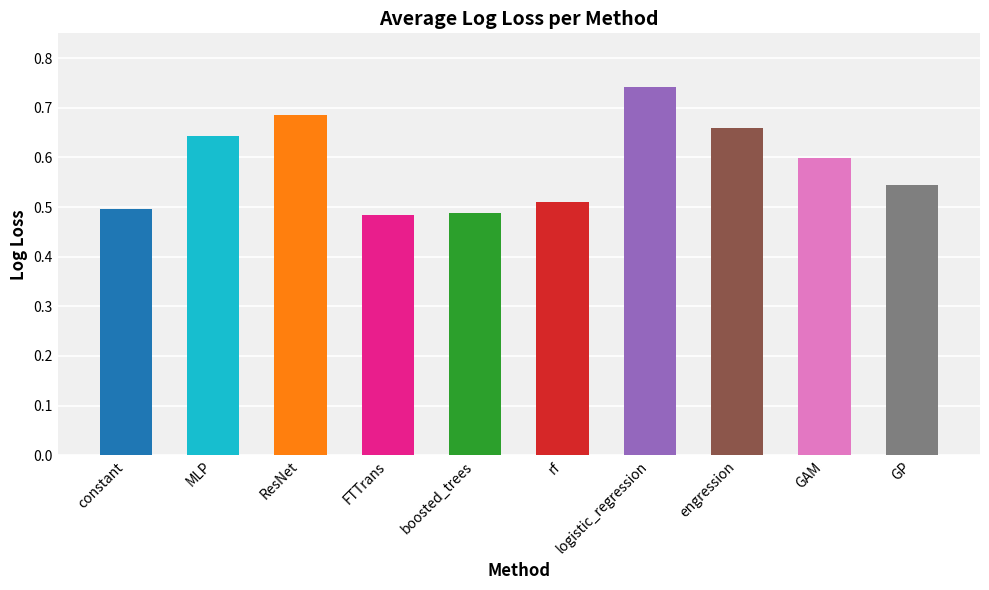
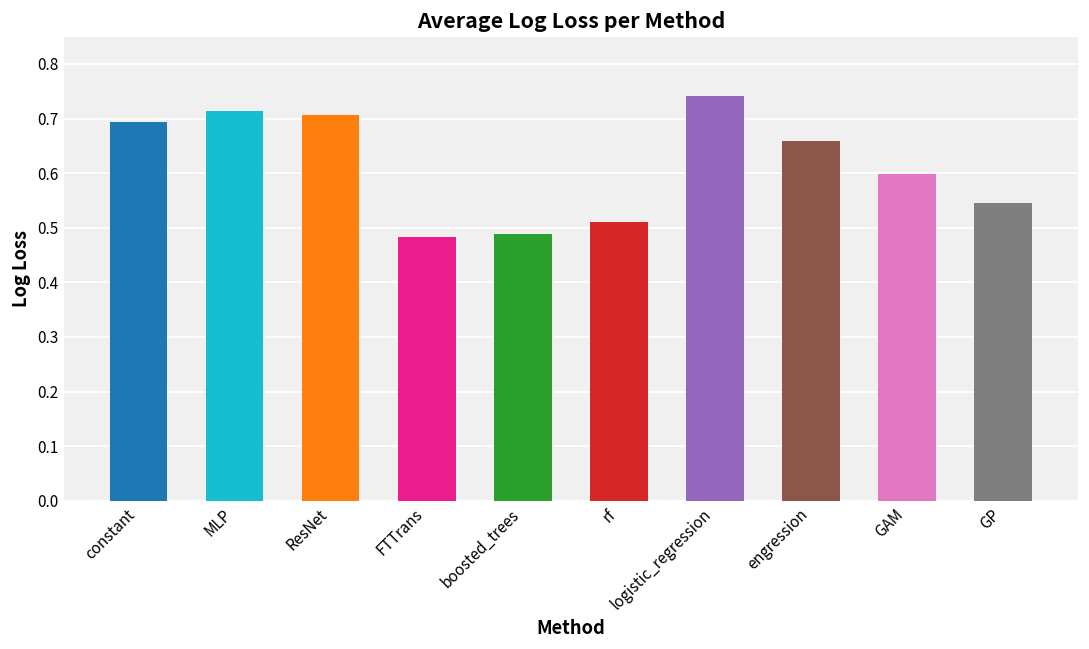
  {
-   "constant": 0.50,
-   "MLP": 0.64,
-   "ResNet": 0.68,
+   "constant": 0.69,
+   "MLP": 0.71,
+   "ResNet": 0.71,
    "FTTrans": 0.48,
    "boosted_trees": 0.49,
    "rf": 0.51,
    "logistic_regression": 0.74,
    "engression": 0.66,
    "GAM": 0.60,
    "GP": 0.54
  }
